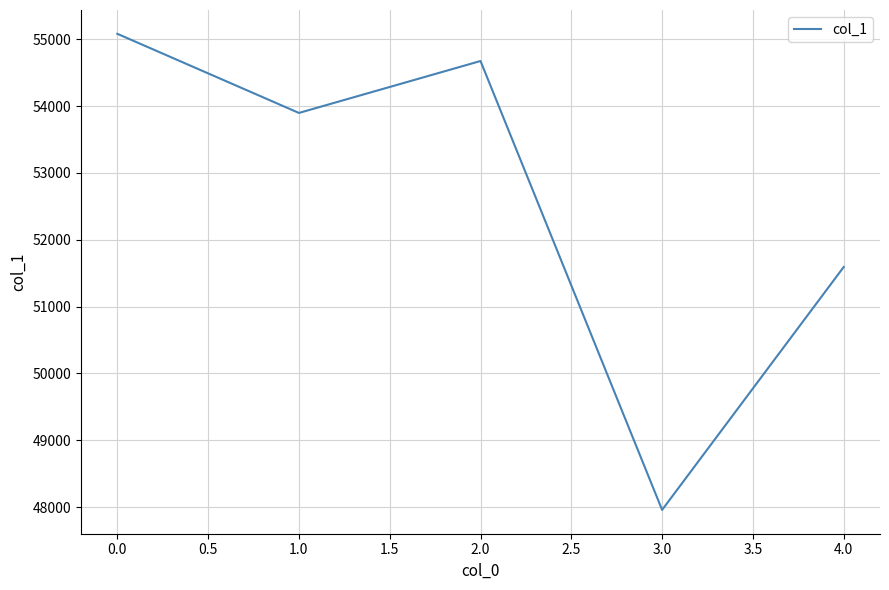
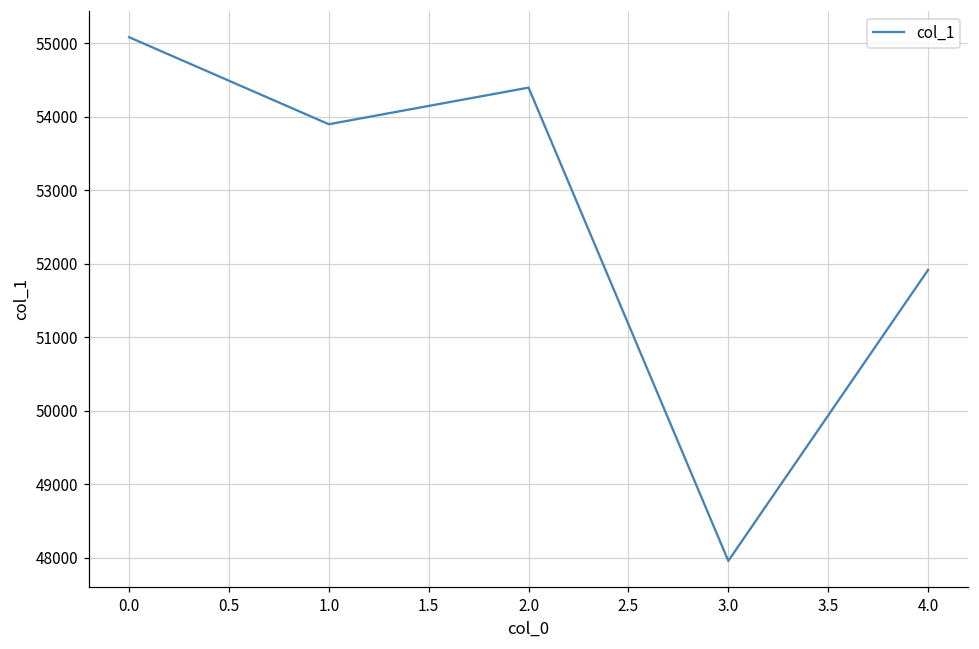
  {
    "0.0": 55100,
    "1.0": 53900,
-   "2.0": 54700,
+   "2.0": 54400,
    "3.0": 48000,
-   "4.0": 51600
+   "4.0": 51900
  }
